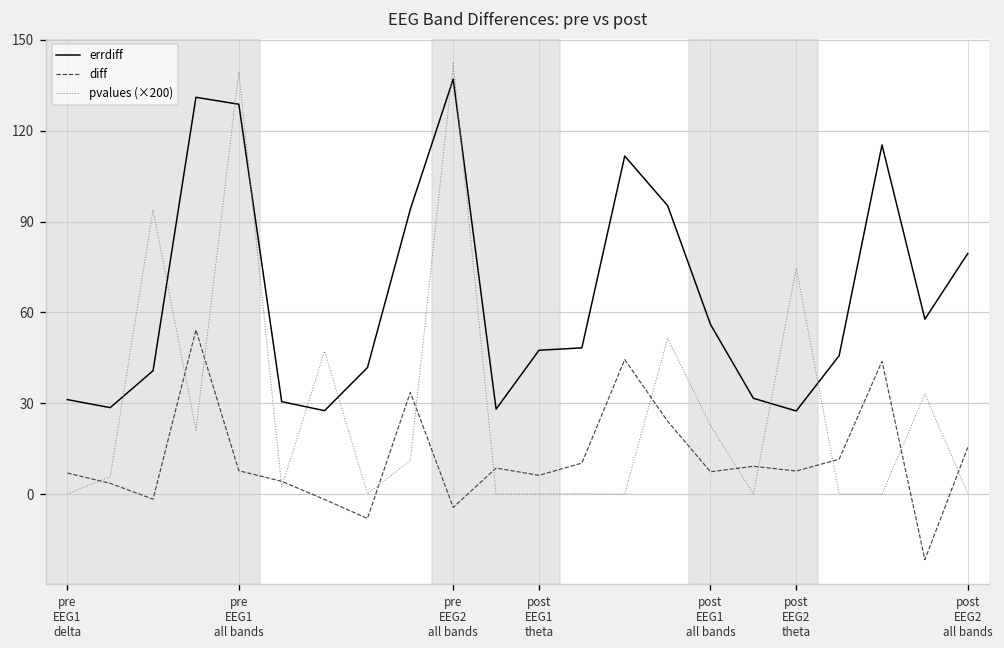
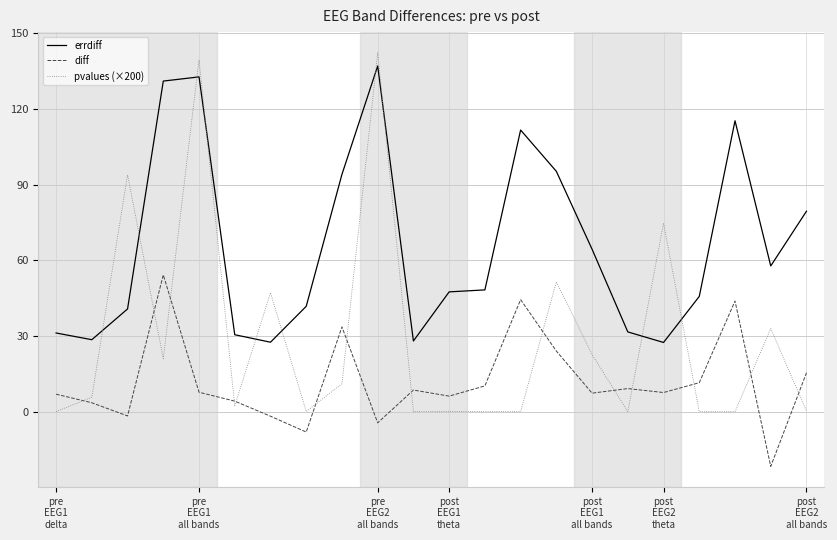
  {
    "errdiff": {
      "pre EEG1 delta": 31,
-     "pre EEG1 all bands": 129,
+     "pre EEG1 all bands": 133,
      "pre EEG2 all bands": 137,
      "post EEG1 theta": 47,
-     "post EEG1 all bands": 56,
+     "post EEG1 all bands": 64,
      "post EEG2 theta": 27,
      "post EEG2 all bands": 79
    },
    "diff": {
      "pre EEG1 delta": 7,
      "pre EEG1 all bands": 8,
      "pre EEG2 all bands": -4,
      "post EEG1 theta": 6,
      "post EEG1 all bands": 7,
      "post EEG2 theta": 8,
      "post EEG2 all bands": 15
    },
    "pvalues (×200)": {
      "pre EEG1 delta": 0,
      "pre EEG1 all bands": 140,
      "pre EEG2 all bands": 142,
      "post EEG1 theta": 0,
      "post EEG1 all bands": 23,
      "post EEG2 theta": 75,
      "post EEG2 all bands": 0
    }
  }
